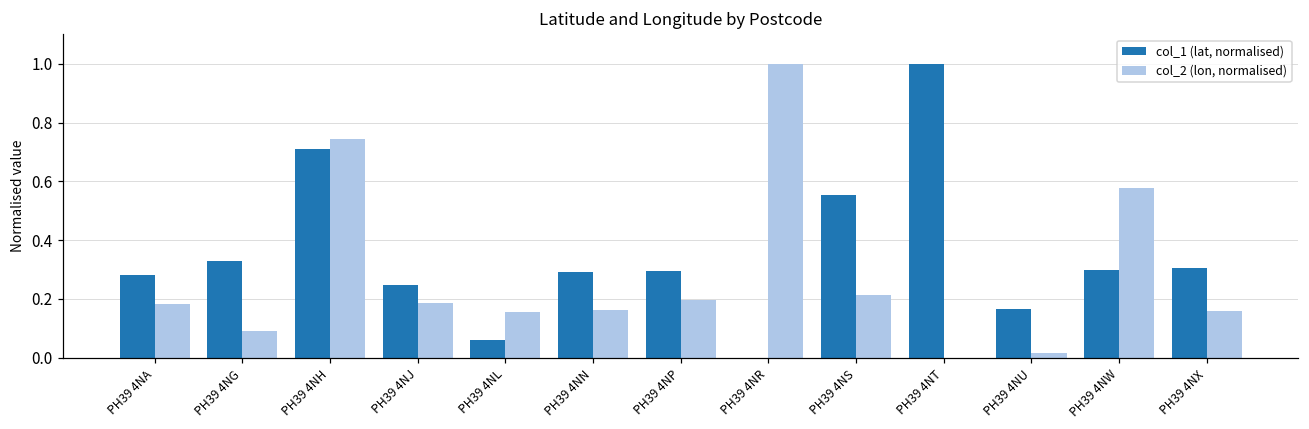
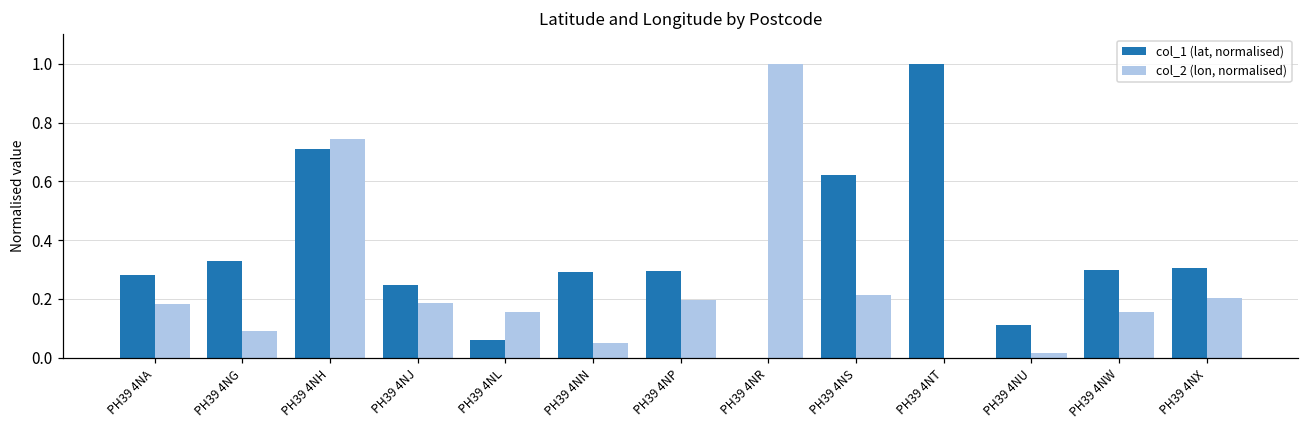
  {
    "col_1 (lat, normalised)": {
      "PH39 4NA": 0.28,
      "PH39 4NG": 0.33,
      "PH39 4NH": 0.71,
      "PH39 4NJ": 0.25,
      "PH39 4NL": 0.06,
      "PH39 4NN": 0.29,
      "PH39 4NP": 0.29,
      "PH39 4NR": 0.00,
-     "PH39 4NS": 0.55,
+     "PH39 4NS": 0.62,
      "PH39 4NT": 1.00,
-     "PH39 4NU": 0.16,
+     "PH39 4NU": 0.11,
      "PH39 4NW": 0.30,
      "PH39 4NX": 0.31
    },
    "col_2 (lon, normalised)": {
      "PH39 4NA": 0.18,
      "PH39 4NG": 0.09,
      "PH39 4NH": 0.74,
      "PH39 4NJ": 0.19,
      "PH39 4NL": 0.16,
-     "PH39 4NN": 0.16,
+     "PH39 4NN": 0.05,
      "PH39 4NP": 0.20,
      "PH39 4NR": 1.00,
      "PH39 4NS": 0.21,
      "PH39 4NT": 0.00,
      "PH39 4NU": 0.02,
-     "PH39 4NW": 0.58,
-     "PH39 4NX": 0.16
+     "PH39 4NW": 0.15,
+     "PH39 4NX": 0.20
    }
  }
